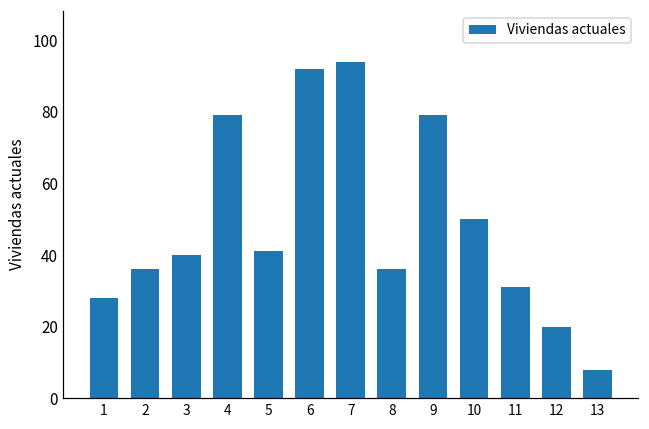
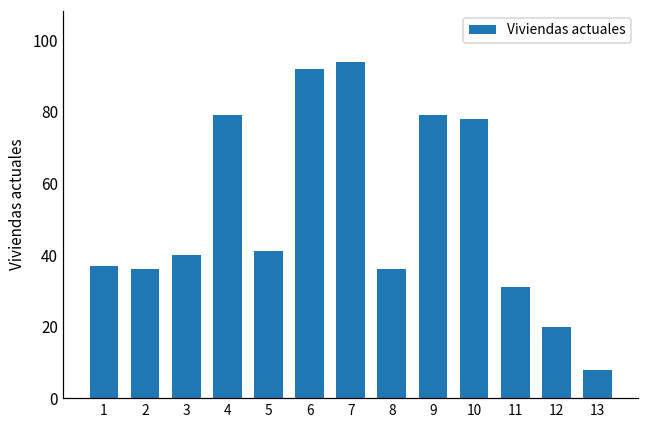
  {
-   "1": 28,
+   "1": 37,
    "2": 36,
    "3": 40,
    "4": 79,
    "5": 41,
    "6": 92,
    "7": 94,
    "8": 36,
    "9": 79,
-   "10": 50,
+   "10": 78,
    "11": 31,
    "12": 20,
    "13": 8
  }
